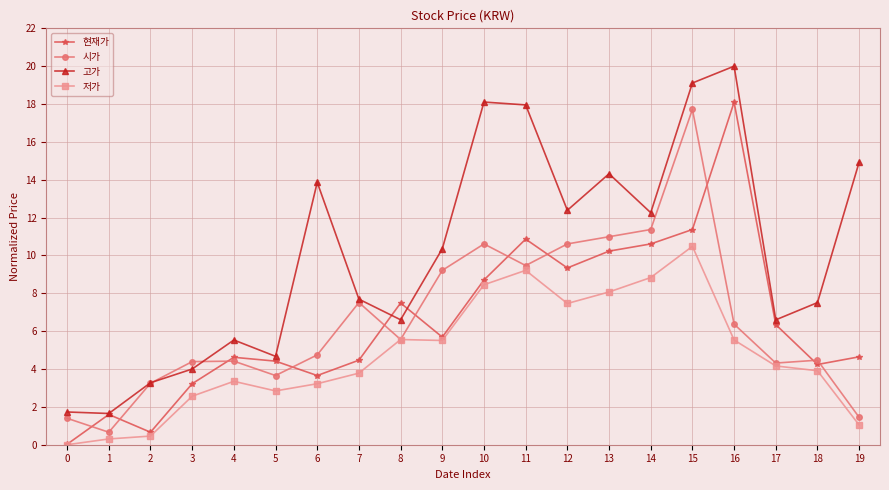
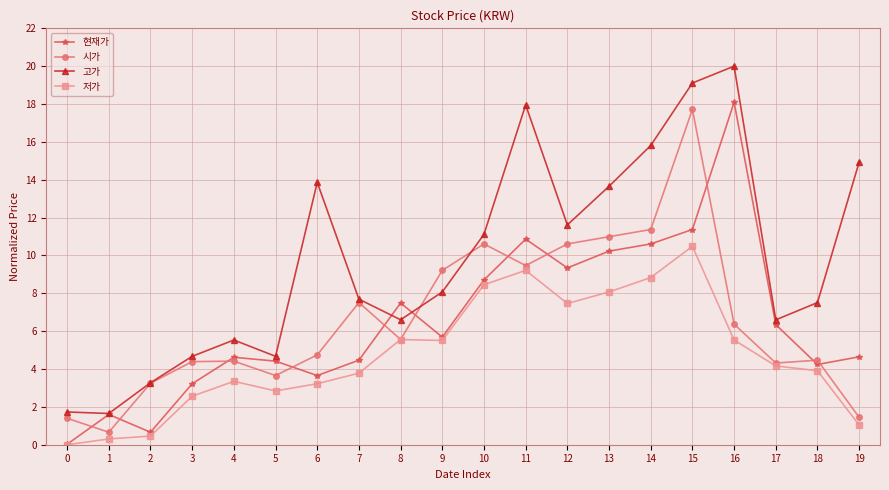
  {
    "고가": {
      "0": 1.7,
-     "3": 4.0,
+     "3": 4.7,
      "4": 5.5,
      "5": 4.7,
      "6": 13.9,
      "7": 7.7,
      "8": 6.6,
-     "9": 10.4,
-     "10": 18.1,
+     "9": 8.1,
+     "10": 11.1,
      "11": 18.0,
-     "12": 12.4,
-     "13": 14.3,
-     "14": 12.3,
+     "12": 11.6,
+     "13": 13.7,
+     "14": 15.8,
      "15": 19.1,
      "16": 20.0,
      "17": 6.6,
      "18": 7.5,
      "19": 14.9
    }
  }
